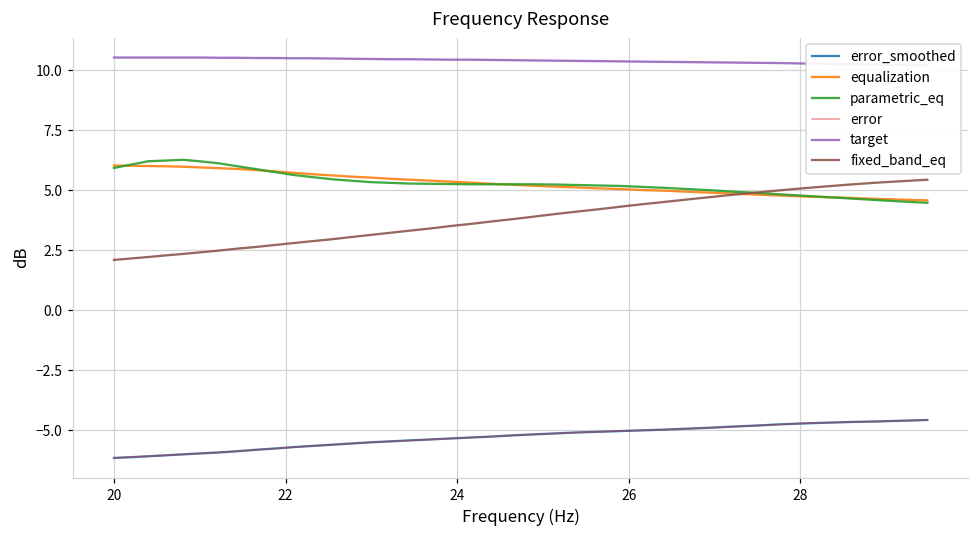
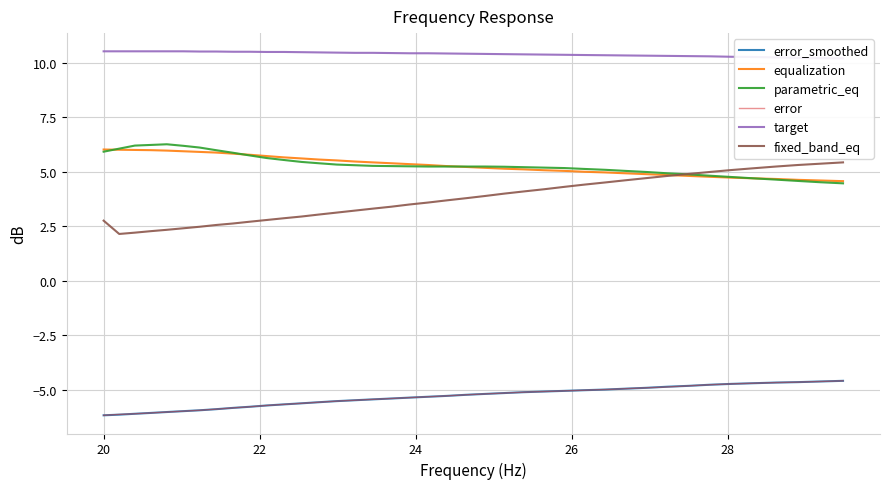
  {
    "target": {
      "20": 10.5
    },
    "fixed_band_eq": {
-     "20": 2.1
+     "20": 2.8
    }
  }
